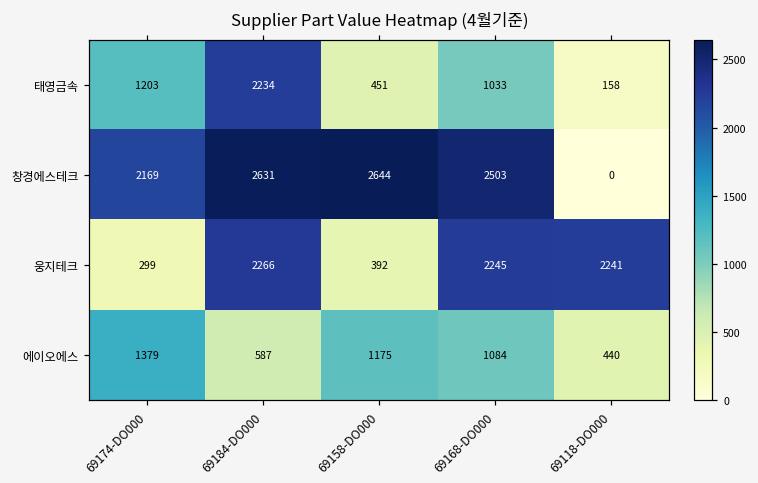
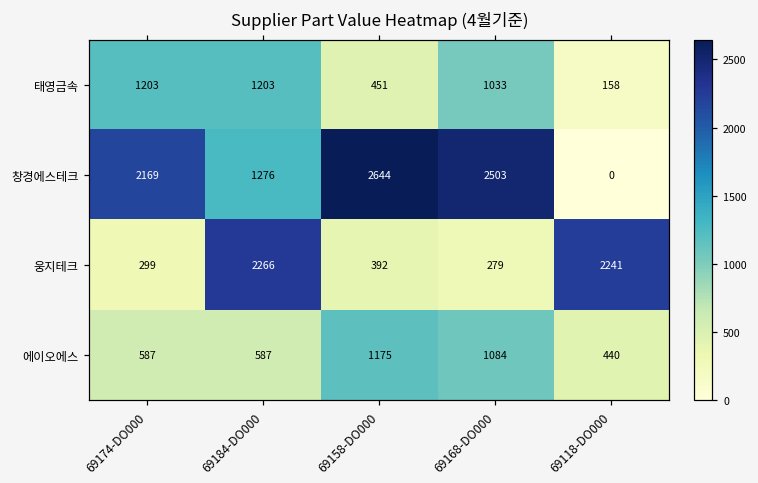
  {
    "태영금속": {
      "69174-DO000": 1203,
-     "69184-DO000": 2234,
+     "69184-DO000": 1203,
      "69158-DO000": 451,
      "69168-DO000": 1033,
      "69118-DO000": 158
    },
    "창경에스테크": {
      "69174-DO000": 2169,
-     "69184-DO000": 2631,
+     "69184-DO000": 1276,
      "69158-DO000": 2644,
      "69168-DO000": 2503,
      "69118-DO000": 0
    },
    "웅지테크": {
      "69174-DO000": 299,
      "69184-DO000": 2266,
      "69158-DO000": 392,
-     "69168-DO000": 2245,
+     "69168-DO000": 279,
      "69118-DO000": 2241
    },
    "에이오에스": {
-     "69174-DO000": 1379,
+     "69174-DO000": 587,
      "69184-DO000": 587,
      "69158-DO000": 1175,
      "69168-DO000": 1084,
      "69118-DO000": 440
    }
  }
